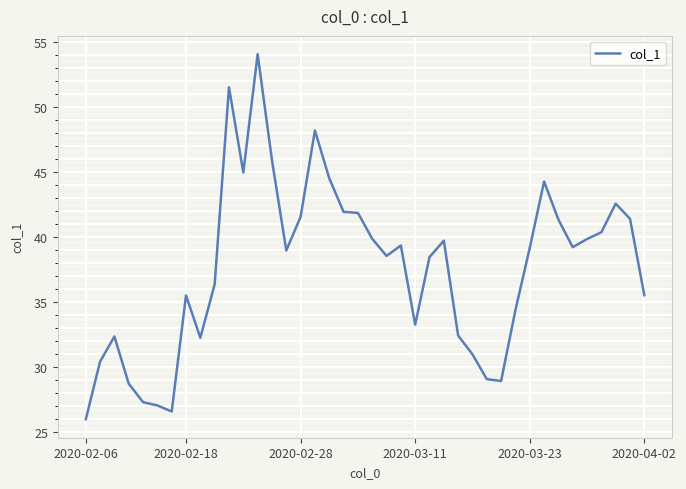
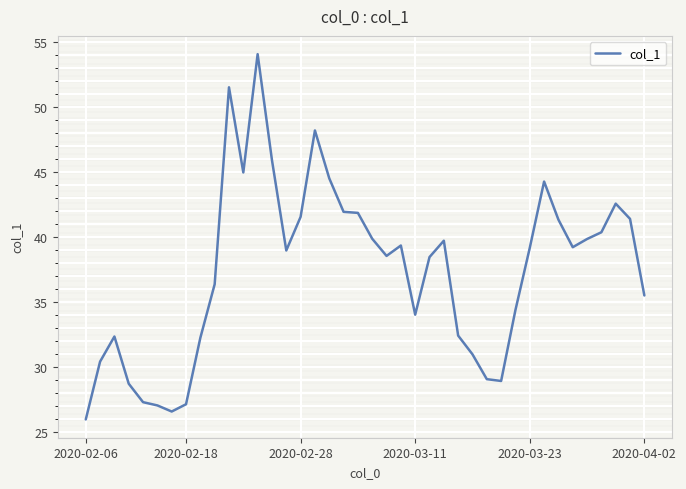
  {
    "2020-02-06": 26.0,
-   "2020-02-18": 35.5,
+   "2020-02-18": 27.2,
    "2020-02-28": 41.6,
-   "2020-03-11": 33.3,
+   "2020-03-11": 34.1,
    "2020-03-23": 39.2,
    "2020-04-02": 35.5
  }
